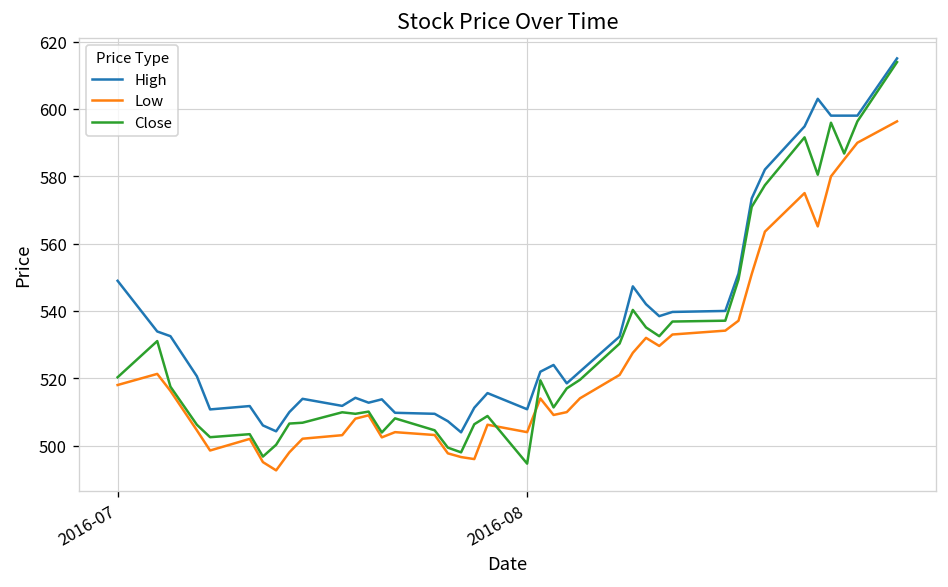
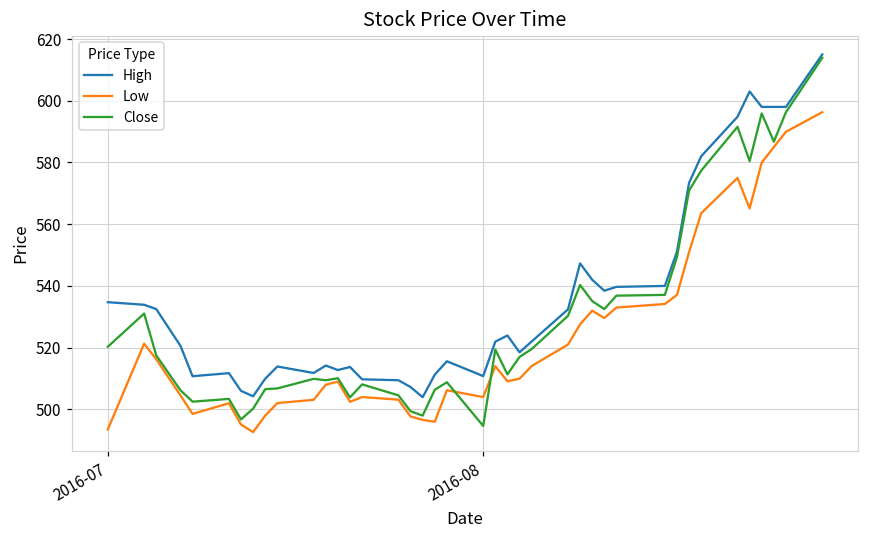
  {
    "High": {
-     "2016-07": 549,
+     "2016-07": 535,
      "2016-08": 511
    },
    "Low": {
-     "2016-07": 518,
+     "2016-07": 494,
      "2016-08": 504
    },
    "Close": {
      "2016-07": 520,
      "2016-08": 495
    }
  }
